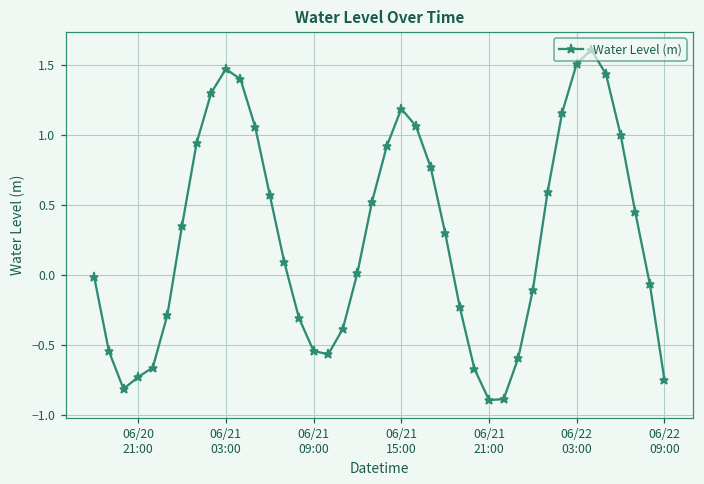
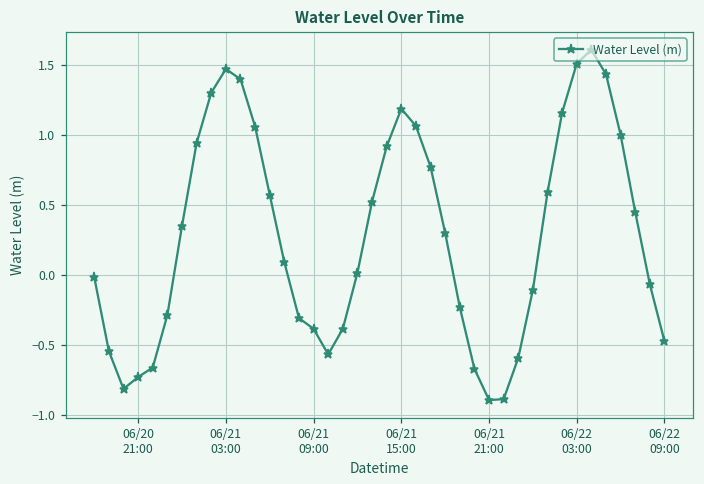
  {
    "06/20 21:00": -0.73,
    "06/21 03:00": 1.47,
-   "06/21 09:00": -0.54,
+   "06/21 09:00": -0.38,
    "06/21 15:00": 1.19,
    "06/21 21:00": -0.89,
    "06/22 03:00": 1.51,
-   "06/22 09:00": -0.75
+   "06/22 09:00": -0.47
  }
